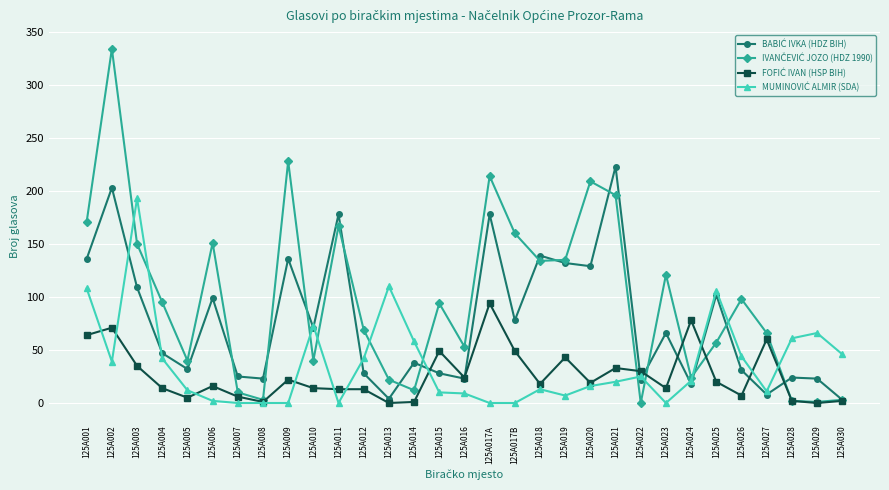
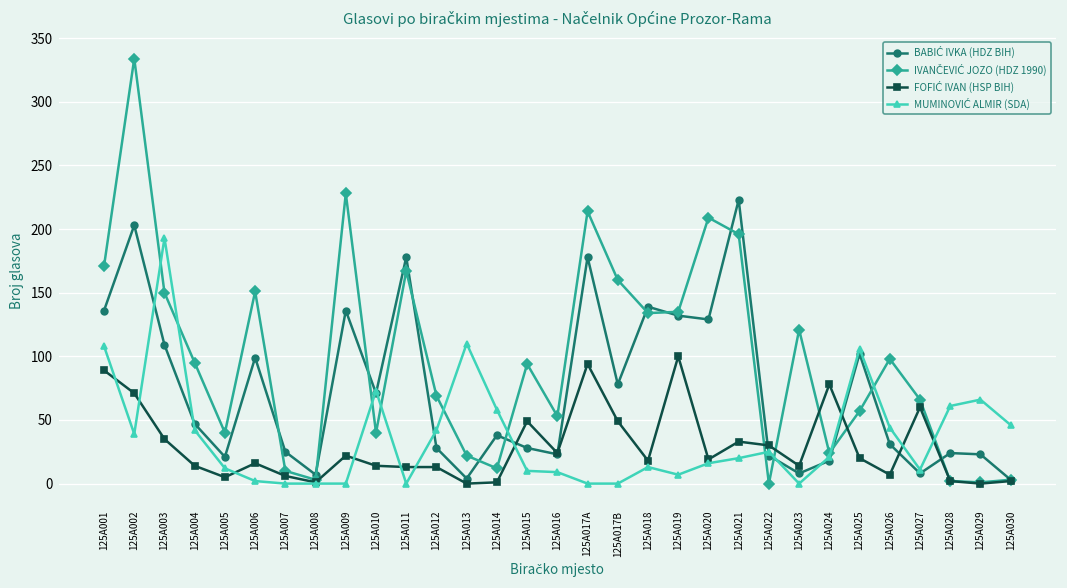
  {
    "BABIĆ IVKA (HDZ BIH)": {
      "125A001": 136,
      "125A002": 203,
      "125A003": 109,
      "125A004": 47,
-     "125A005": 32,
+     "125A005": 21,
      "125A006": 99,
      "125A007": 25,
-     "125A008": 23,
+     "125A008": 7,
      "125A009": 136,
      "125A011": 178,
      "125A012": 28,
      "125A013": 4,
      "125A014": 38,
      "125A015": 28,
      "125A017A": 178,
      "125A017B": 78,
      "125A018": 139,
      "125A019": 132,
      "125A020": 129,
      "125A021": 223,
      "125A022": 22,
-     "125A023": 66,
+     "125A023": 8,
      "125A024": 18,
      "125A025": 102,
      "125A026": 31,
      "125A027": 8,
      "125A028": 24,
      "125A029": 23
    },
    "FOFIĆ IVAN (HSP BIH)": {
-     "125A001": 64,
+     "125A001": 89,
      "125A002": 71,
      "125A003": 35,
      "125A004": 14,
      "125A005": 5,
      "125A006": 16,
      "125A007": 6,
      "125A009": 22,
      "125A010": 14,
      "125A011": 13,
      "125A012": 13,
      "125A013": 0,
      "125A014": 1,
      "125A015": 49,
      "125A017A": 94,
      "125A017B": 49,
      "125A018": 18,
-     "125A019": 43,
+     "125A019": 100,
      "125A020": 19,
      "125A021": 33,
      "125A022": 30,
      "125A023": 14,
      "125A024": 78,
      "125A025": 20,
      "125A026": 7,
      "125A027": 60
    }
  }
